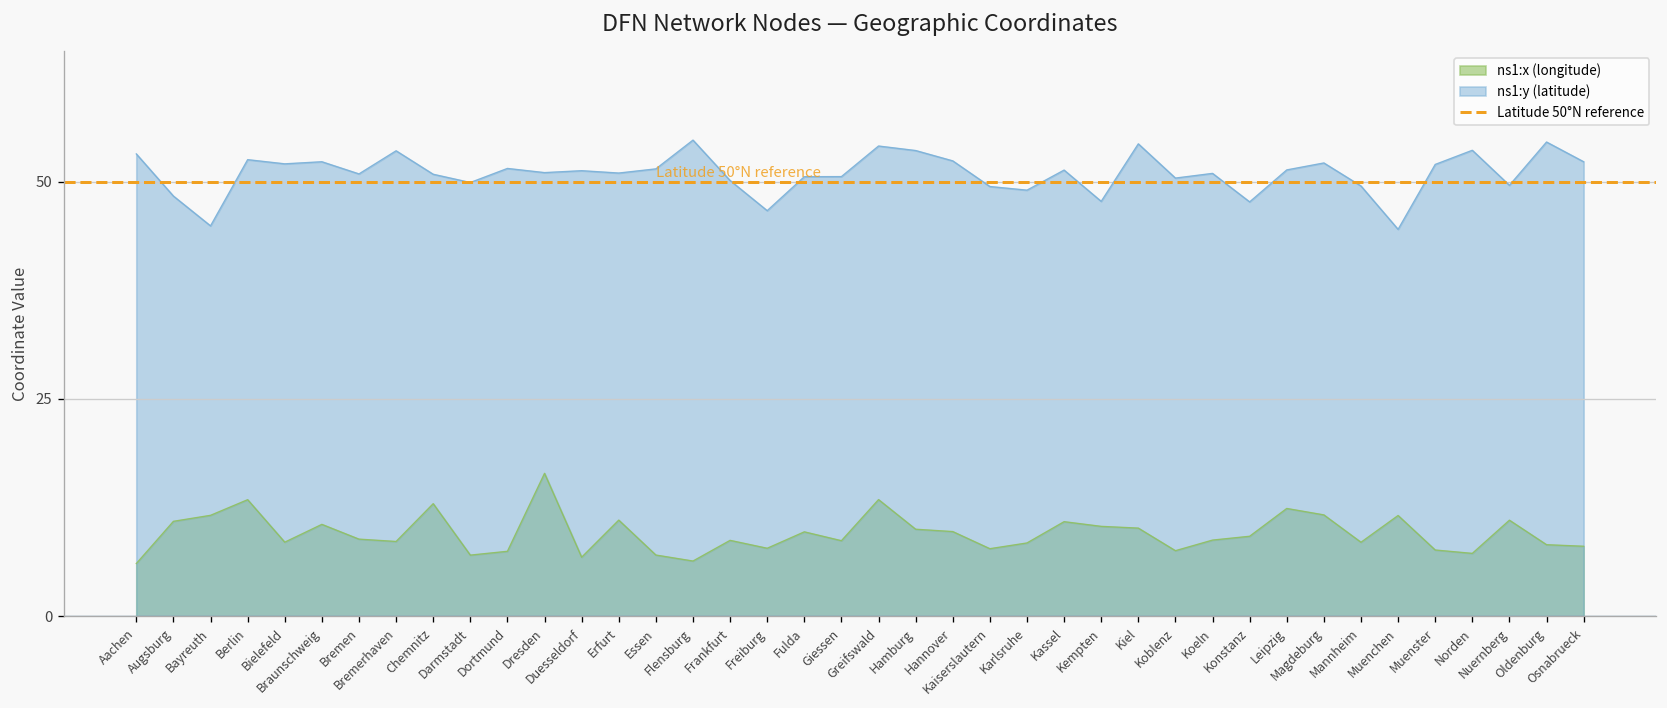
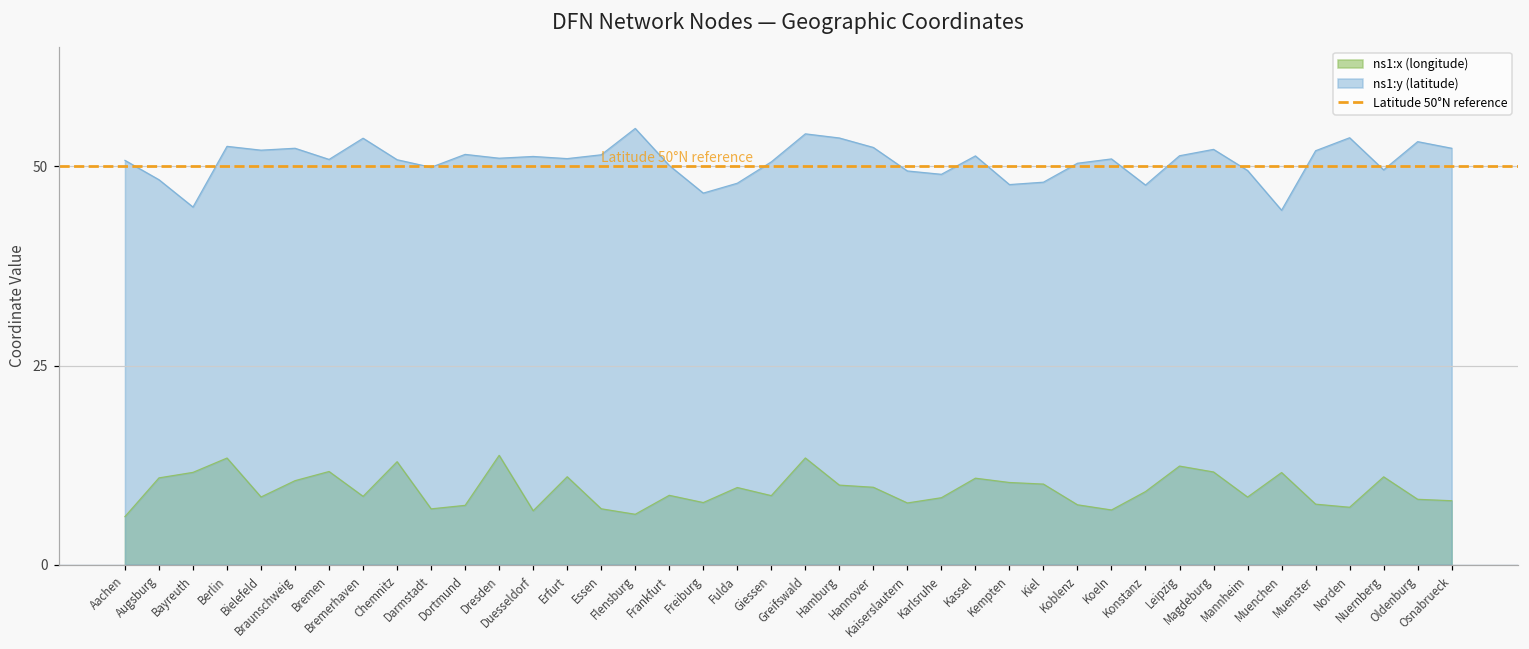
  {
    "ns1:x (longitude)": {
      "Aachen": 6,
      "Augsburg": 11,
      "Bayreuth": 12,
      "Berlin": 13,
      "Bielefeld": 9,
      "Braunschweig": 11,
-     "Bremen": 9,
+     "Bremen": 12,
      "Bremerhaven": 9,
      "Chemnitz": 13,
      "Darmstadt": 7,
      "Dortmund": 7,
-     "Dresden": 16,
+     "Dresden": 14,
      "Duesseldorf": 7,
      "Erfurt": 11,
      "Essen": 7,
      "Flensburg": 6,
      "Frankfurt": 9,
      "Freiburg": 8,
      "Fulda": 10,
      "Giessen": 9,
      "Greifswald": 13,
      "Hamburg": 10,
      "Hannover": 10,
      "Kaiserslautern": 8,
      "Karlsruhe": 8,
      "Kassel": 11,
      "Kempten": 10,
      "Kiel": 10,
      "Koblenz": 8,
-     "Koeln": 9,
+     "Koeln": 7,
      "Konstanz": 9,
      "Leipzig": 12,
      "Magdeburg": 12,
      "Mannheim": 8,
      "Muenchen": 12,
      "Muenster": 8,
      "Norden": 7,
      "Nuernberg": 11,
      "Oldenburg": 8,
      "Osnabrueck": 8
    },
    "ns1:y (latitude)": {
-     "Aachen": 53,
+     "Aachen": 51,
      "Augsburg": 48,
      "Bayreuth": 45,
      "Berlin": 53,
      "Bielefeld": 52,
      "Braunschweig": 52,
      "Bremen": 51,
      "Bremerhaven": 54,
      "Chemnitz": 51,
      "Darmstadt": 50,
      "Dortmund": 52,
      "Dresden": 51,
      "Duesseldorf": 51,
      "Erfurt": 51,
      "Flensburg": 55,
      "Freiburg": 47,
-     "Fulda": 51,
+     "Fulda": 48,
      "Giessen": 51,
      "Greifswald": 54,
      "Hamburg": 54,
      "Hannover": 52,
      "Kaiserslautern": 49,
      "Karlsruhe": 49,
      "Kassel": 51,
      "Kempten": 48,
-     "Kiel": 54,
+     "Kiel": 48,
      "Koblenz": 50,
      "Koeln": 51,
      "Konstanz": 48,
      "Leipzig": 51,
      "Magdeburg": 52,
      "Mannheim": 49,
      "Muenchen": 45,
      "Muenster": 52,
      "Norden": 54,
      "Nuernberg": 50,
-     "Oldenburg": 55,
+     "Oldenburg": 53,
      "Osnabrueck": 52
    }
  }
